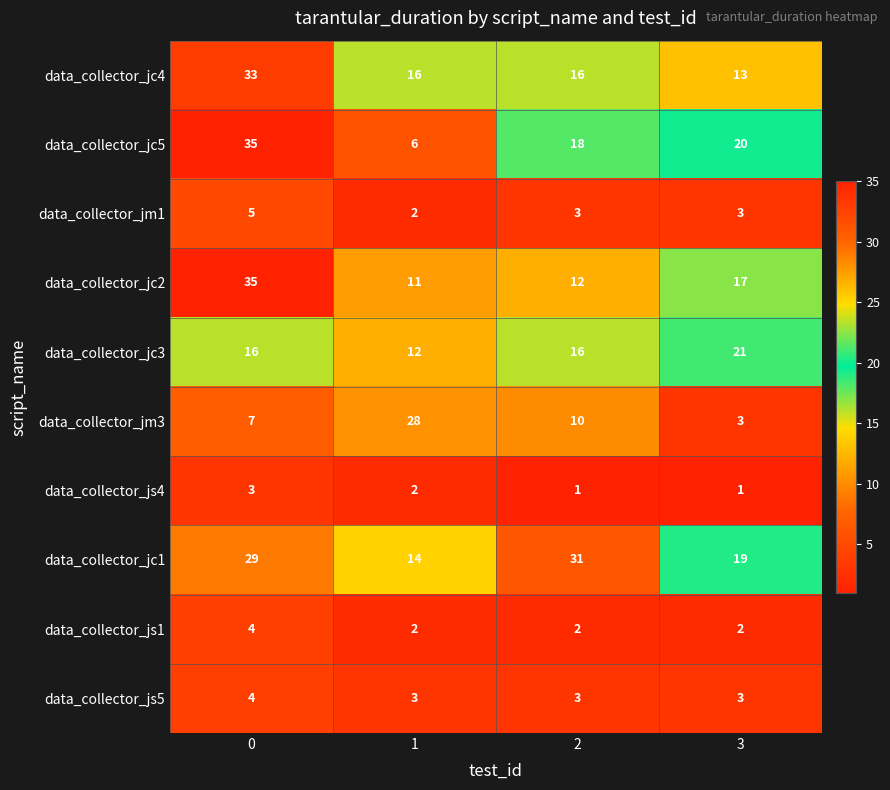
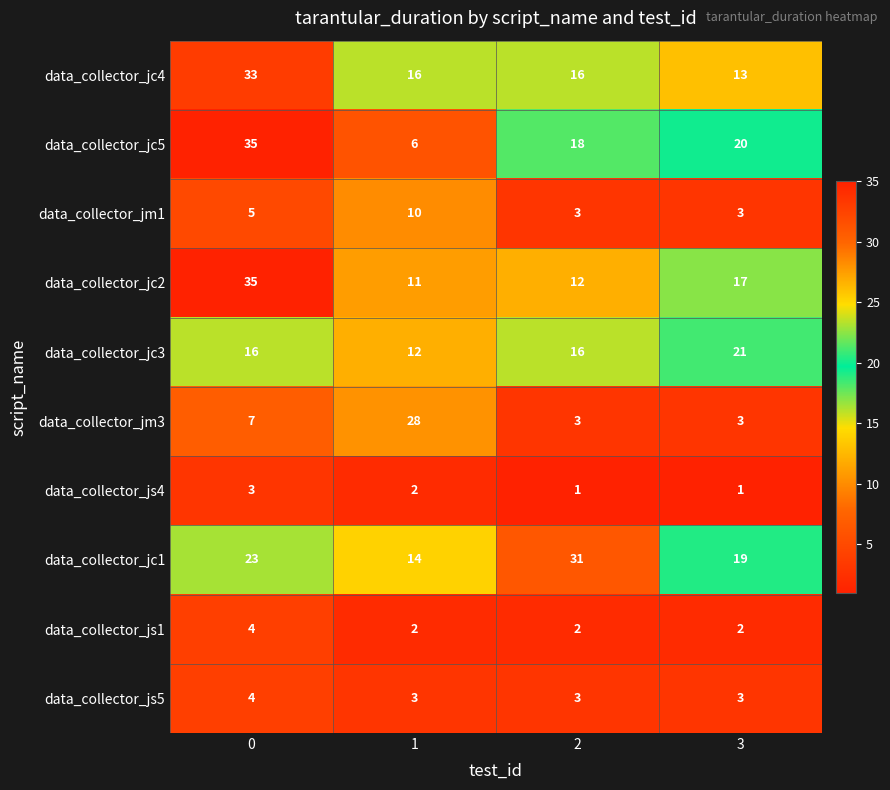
  {
    "data_collector_jc4": {
      "0": 33,
      "1": 16,
      "2": 16,
      "3": 13
    },
    "data_collector_jc5": {
      "0": 35,
      "1": 6,
      "2": 18,
      "3": 20
    },
    "data_collector_jm1": {
      "0": 5,
-     "1": 2,
+     "1": 10,
      "2": 3,
      "3": 3
    },
    "data_collector_jc2": {
      "0": 35,
      "1": 11,
      "2": 12,
      "3": 17
    },
    "data_collector_jc3": {
      "0": 16,
      "1": 12,
      "2": 16,
      "3": 21
    },
    "data_collector_jm3": {
      "0": 7,
      "1": 28,
-     "2": 10,
+     "2": 3,
      "3": 3
    },
    "data_collector_js4": {
      "0": 3,
      "1": 2,
      "2": 1,
      "3": 1
    },
    "data_collector_jc1": {
-     "0": 29,
+     "0": 23,
      "1": 14,
      "2": 31,
      "3": 19
    },
    "data_collector_js1": {
      "0": 4,
      "1": 2,
      "2": 2,
      "3": 2
    },
    "data_collector_js5": {
      "0": 4,
      "1": 3,
      "2": 3,
      "3": 3
    }
  }
